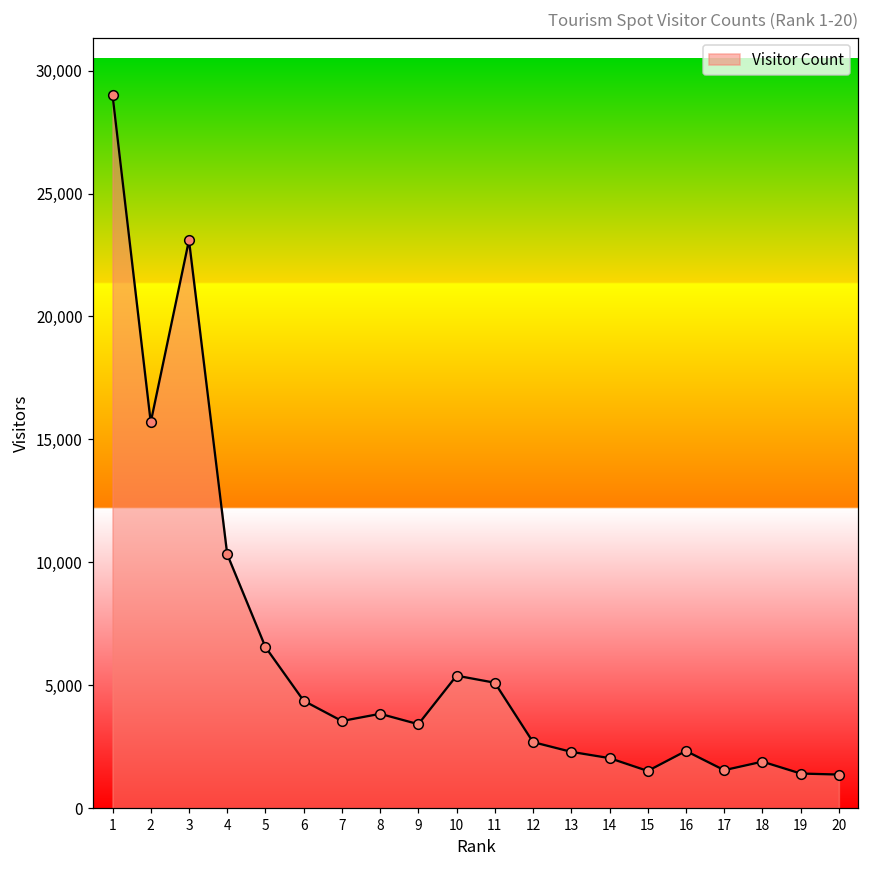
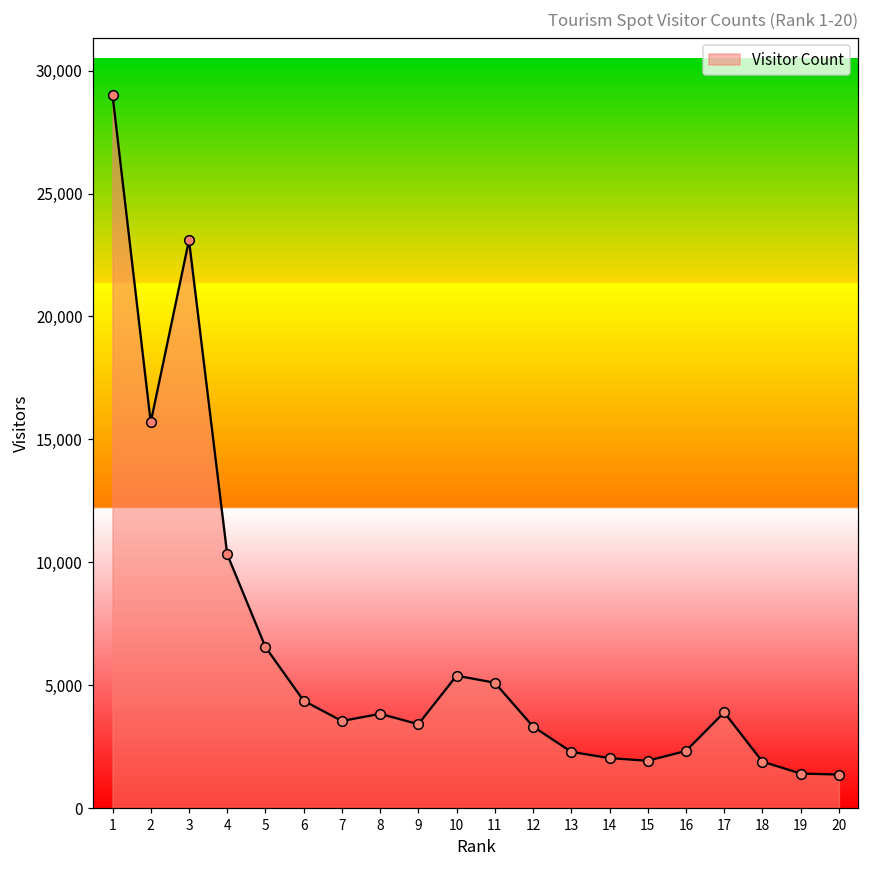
  {
    "1": "29,000",
    "2": "15,700",
    "3": "23,100",
    "4": "10,300",
    "5": "6,600",
    "6": "4,400",
    "7": "3,500",
    "8": "3,800",
    "9": "3,400",
    "10": "5,400",
    "11": "5,100",
-   "12": "2,700",
+   "12": "3,300",
    "13": "2,300",
    "14": "2,000",
-   "15": "1,500",
+   "15": "1,900",
    "16": "2,300",
-   "17": "1,500",
+   "17": "3,900",
    "18": "1,900",
    "19": "1,400",
    "20": "1,400"
  }
